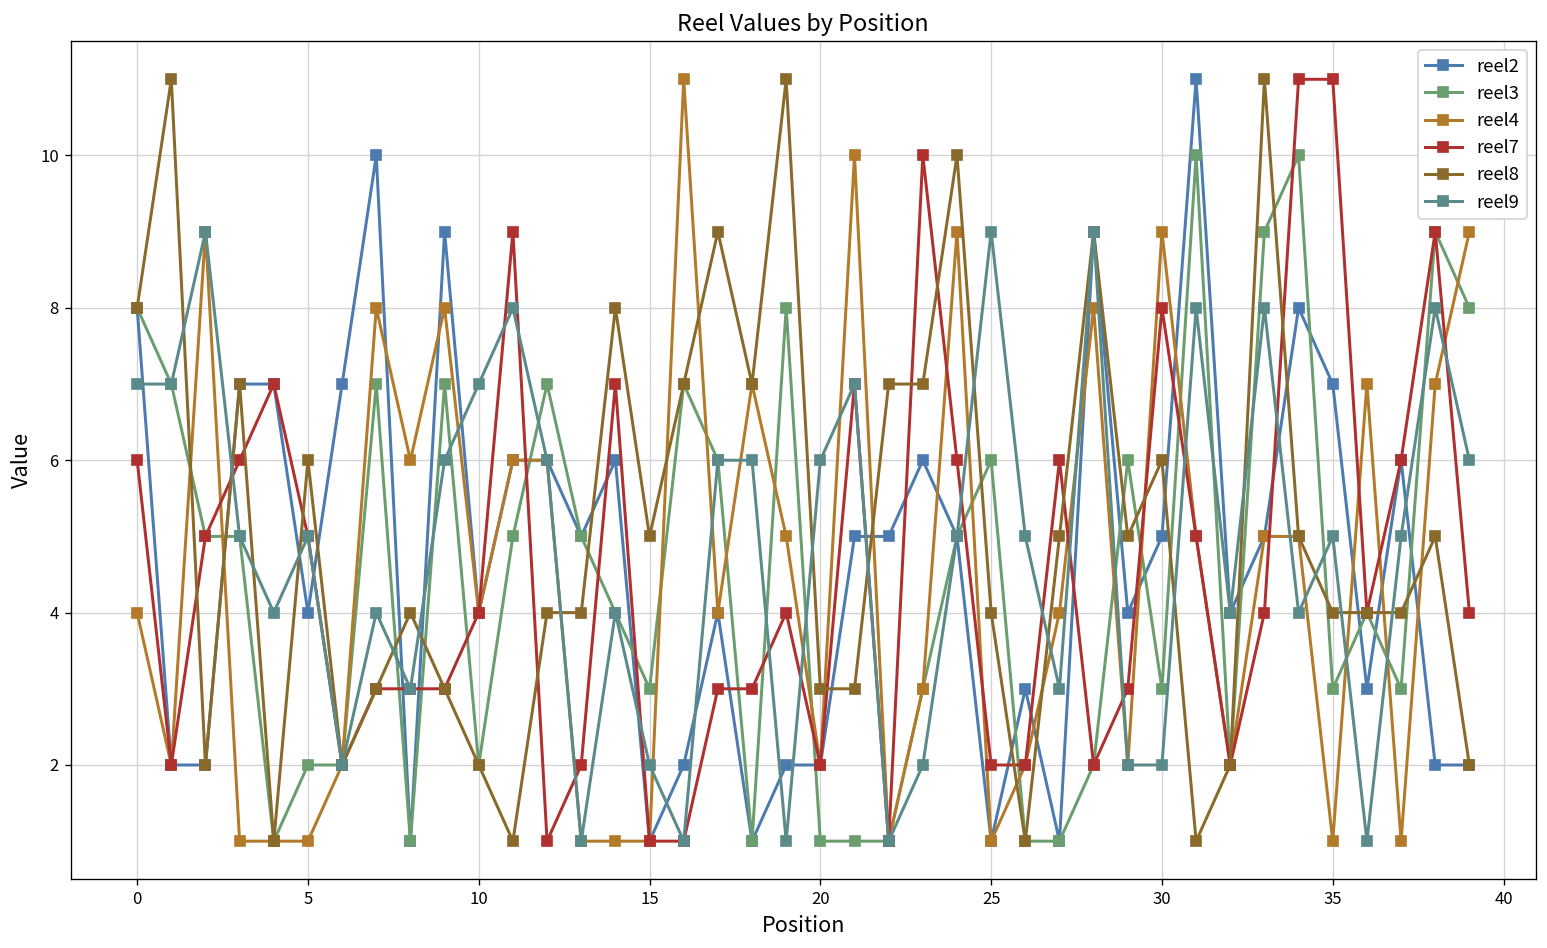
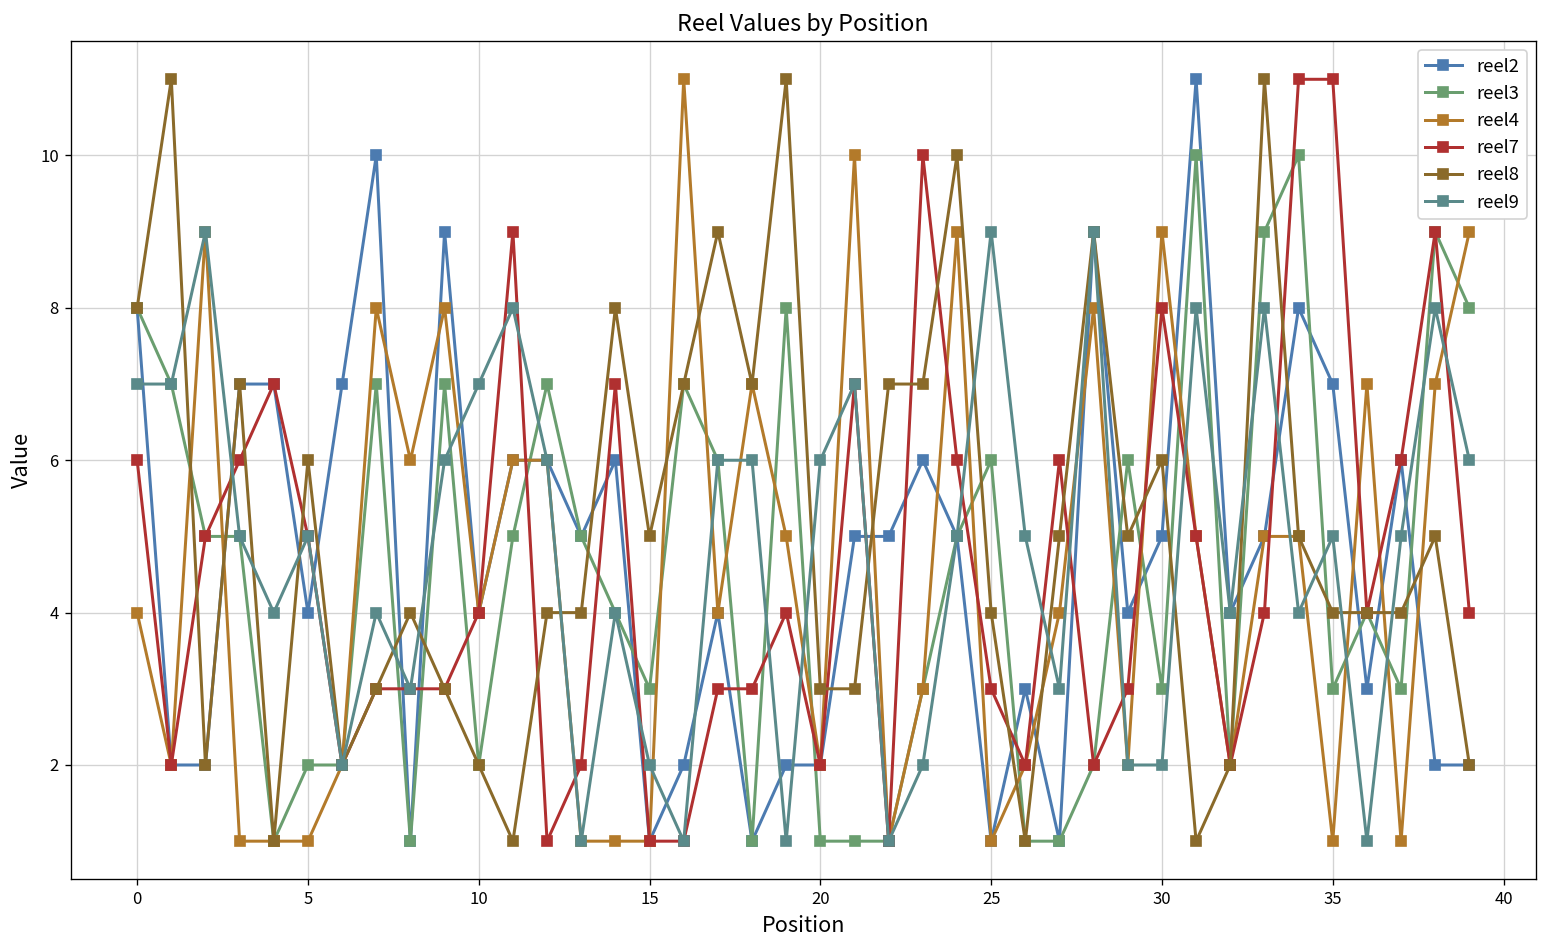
  {
    "reel7": {
      "0": 6,
-     "25": 2,
+     "25": 3,
      "30": 8,
      "35": 11
    }
  }
